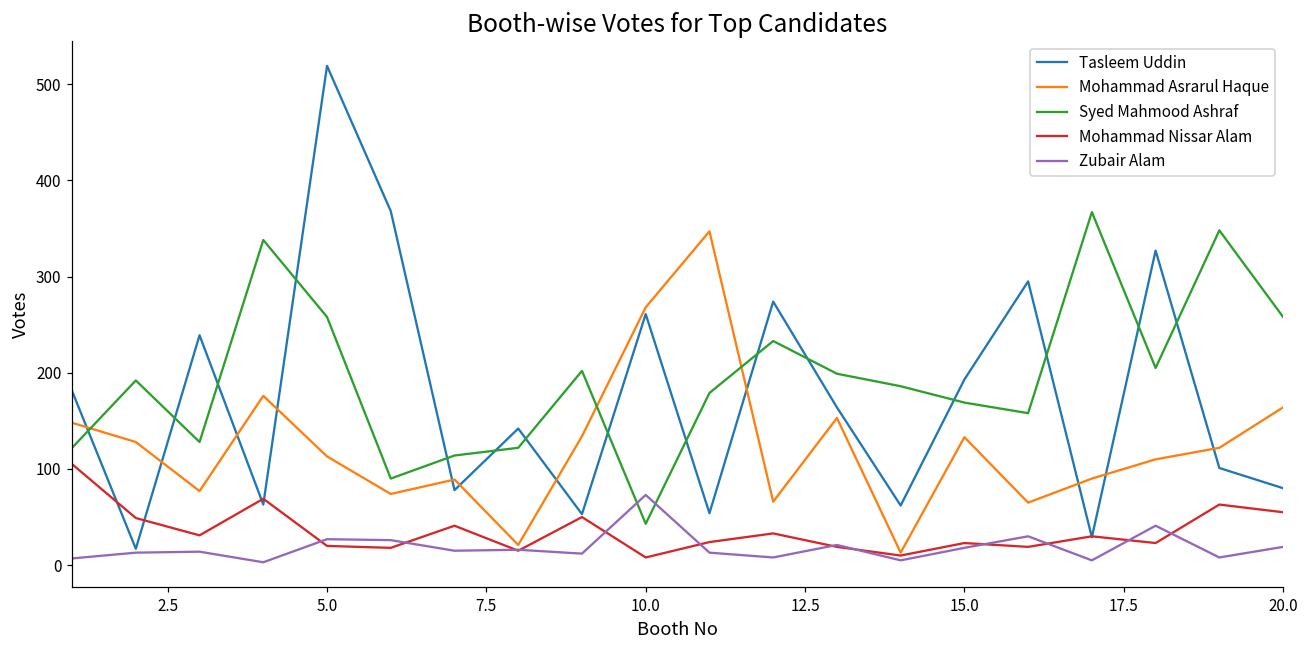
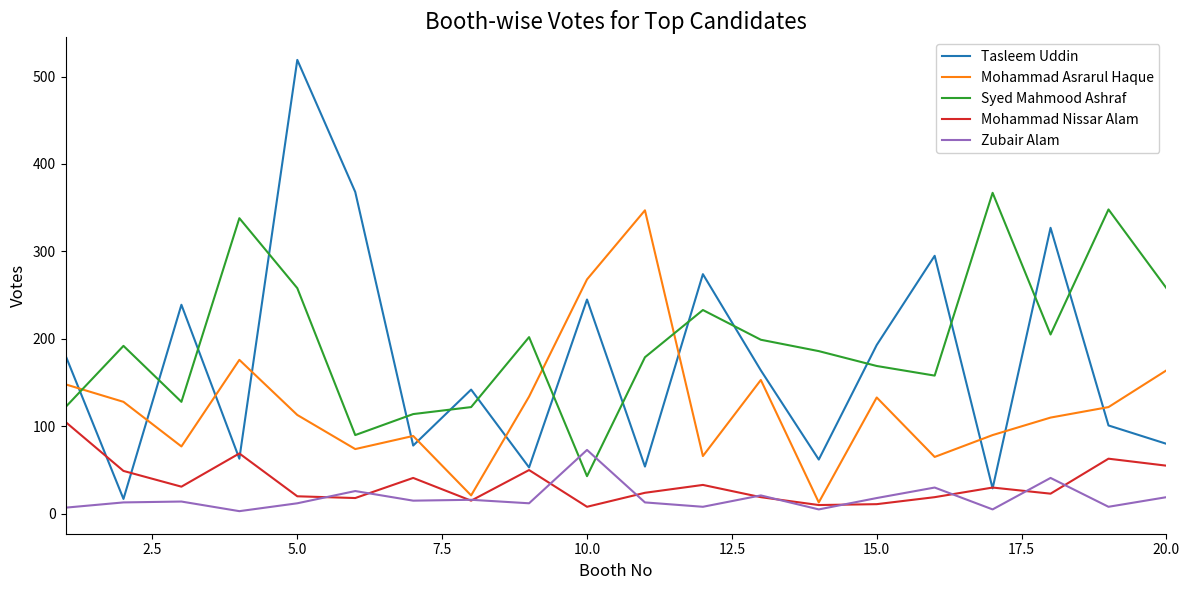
  {
    "Tasleem Uddin": {
      "5.0": 520,
-     "10.0": 260,
+     "10.0": 250,
      "15.0": 190,
      "20.0": 80
    },
    "Mohammad Asrarul Haque": {
      "5.0": 110,
      "10.0": 270,
      "15.0": 130,
      "20.0": 160
    },
    "Syed Mahmood Ashraf": {
      "5.0": 260,
      "10.0": 40,
      "15.0": 170,
      "20.0": 260
    },
    "Mohammad Nissar Alam": {
      "5.0": 20,
      "10.0": 10,
-     "15.0": 20,
+     "15.0": 10,
      "20.0": 60
    },
    "Zubair Alam": {
-     "5.0": 30,
+     "5.0": 10,
      "10.0": 70,
      "15.0": 20,
      "20.0": 20
    }
  }
